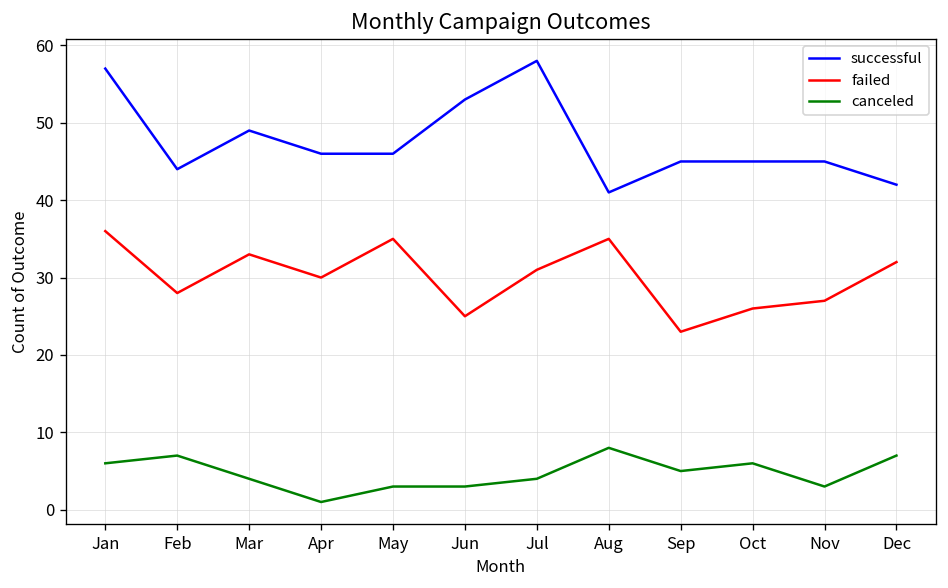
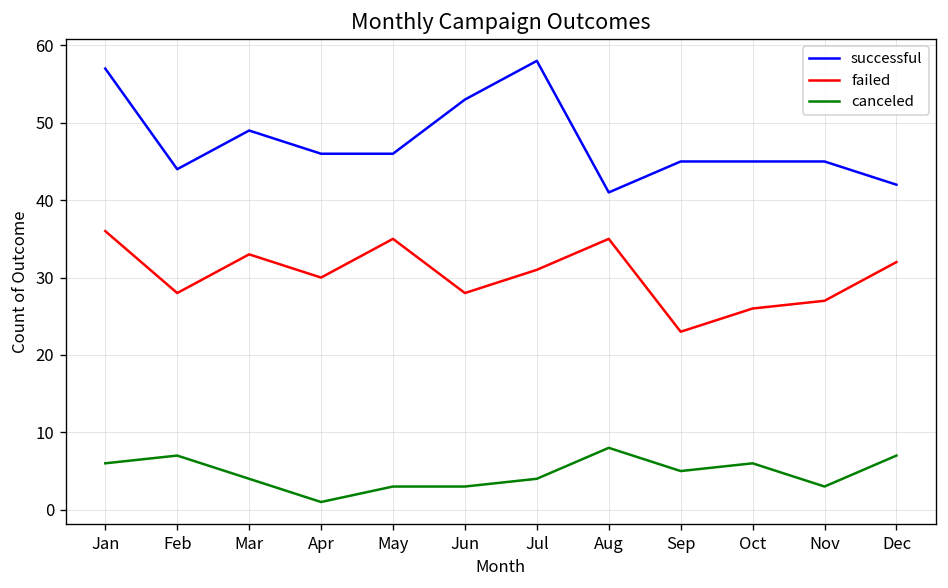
  {
    "successful": {
      "Jan": 57,
      "Feb": 44,
      "Mar": 49,
      "Apr": 46,
      "May": 46,
      "Jun": 53,
      "Jul": 58,
      "Aug": 41,
      "Sep": 45,
      "Oct": 45,
      "Nov": 45,
      "Dec": 42
    },
    "failed": {
      "Jan": 36,
      "Feb": 28,
      "Mar": 33,
      "Apr": 30,
      "May": 35,
-     "Jun": 25,
+     "Jun": 28,
      "Jul": 31,
      "Aug": 35,
      "Sep": 23,
      "Oct": 26,
      "Nov": 27,
      "Dec": 32
    },
    "canceled": {
      "Jan": 6,
      "Feb": 7,
      "Mar": 4,
      "Apr": 1,
      "May": 3,
      "Jun": 3,
      "Jul": 4,
      "Aug": 8,
      "Sep": 5,
      "Oct": 6,
      "Nov": 3,
      "Dec": 7
    }
  }
